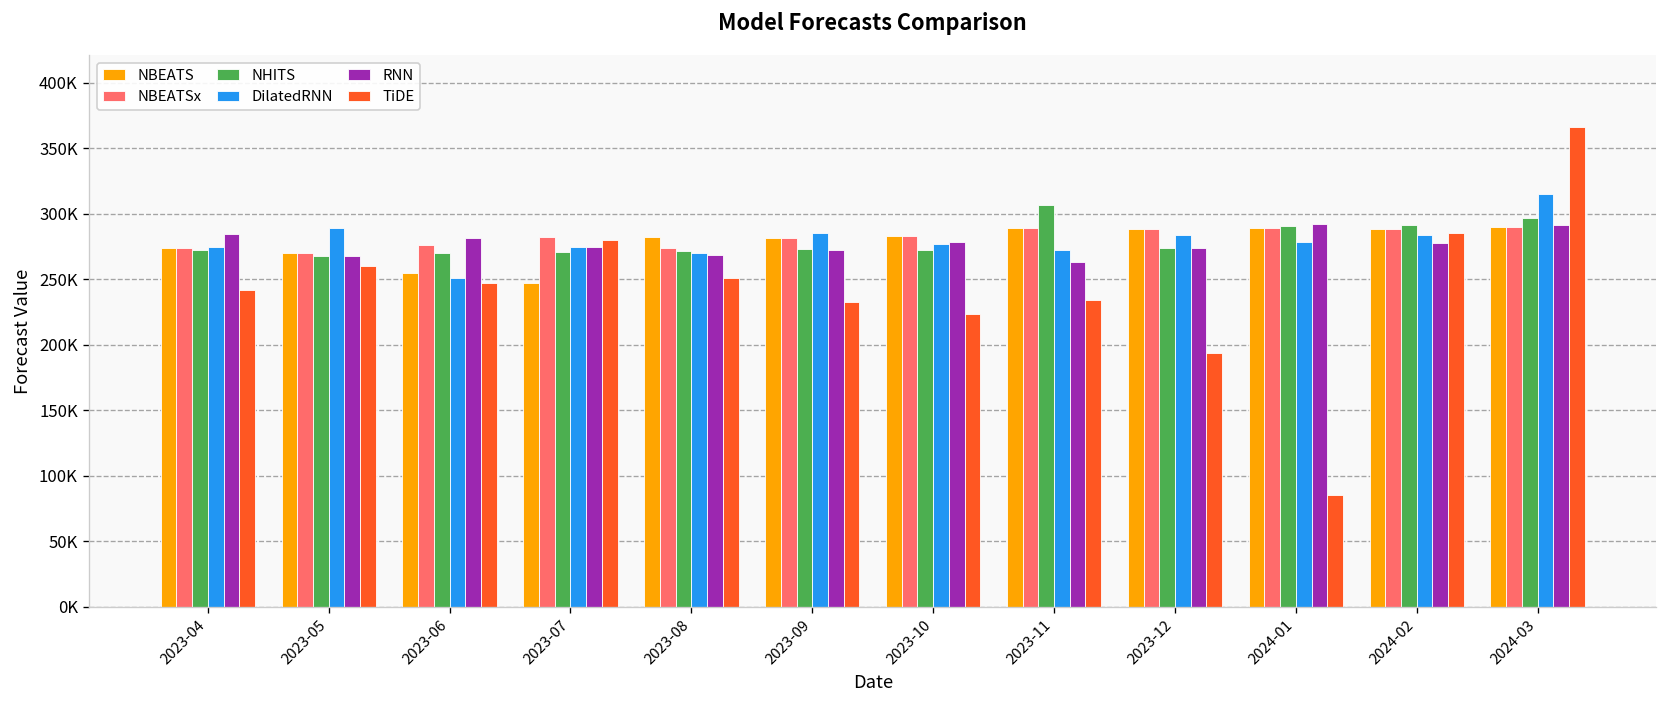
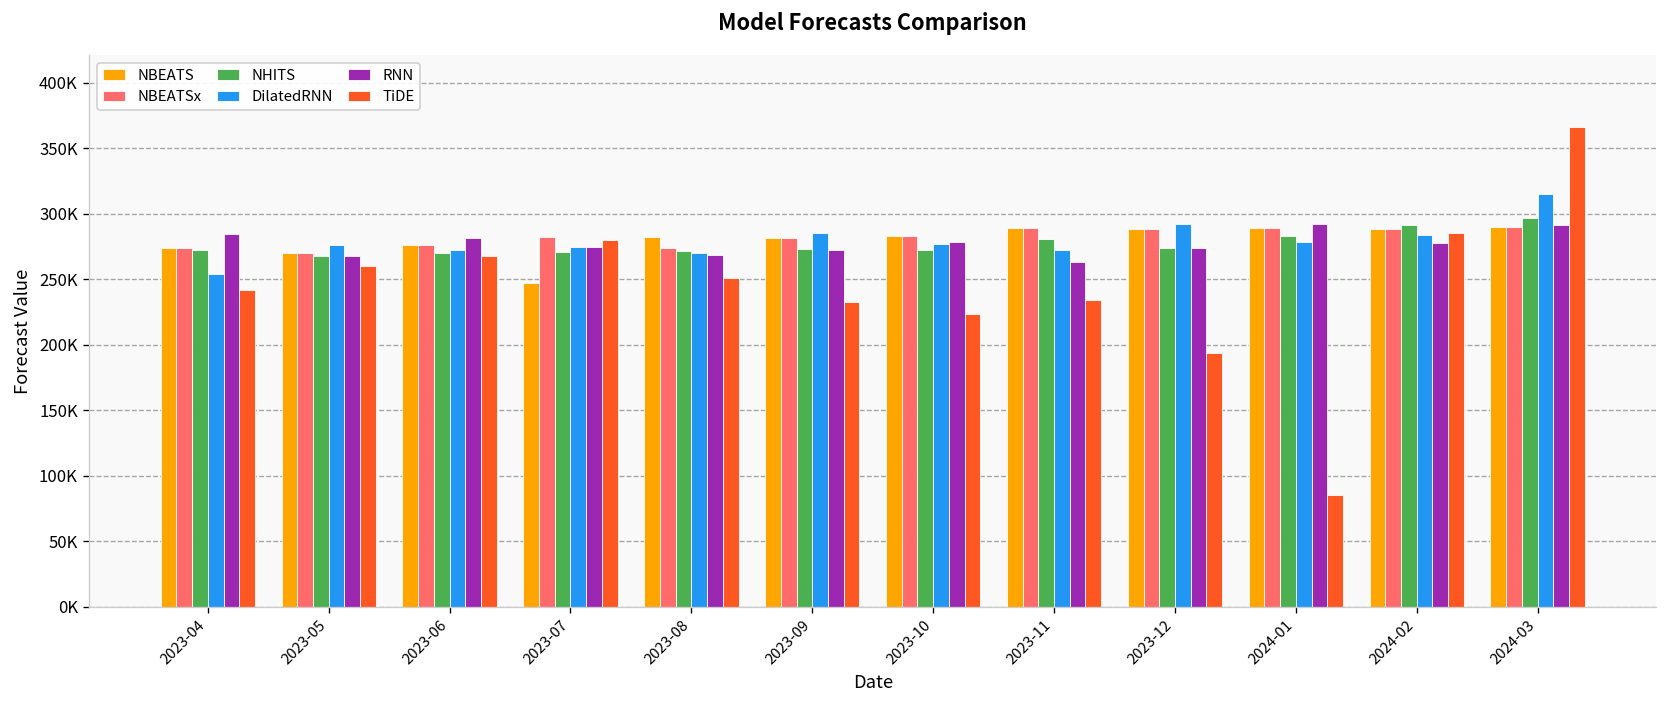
  {
    "NBEATS": {
      "2023-04": 274000,
      "2023-05": 270000,
-     "2023-06": 255000,
+     "2023-06": 276000,
      "2023-07": 247000,
      "2023-08": 282000,
      "2023-09": 282000,
      "2023-10": 283000,
      "2023-11": 289000,
      "2023-12": 288000,
      "2024-01": 289000,
      "2024-02": 288000,
      "2024-03": 290000
    },
    "NBEATSx": {
      "2023-04": 274000,
      "2023-05": 270000,
      "2023-06": 276000,
      "2023-07": 282000,
      "2023-08": 274000,
      "2023-09": 282000,
      "2023-10": 283000,
      "2023-11": 289000,
      "2023-12": 288000,
      "2024-01": 289000,
      "2024-02": 288000,
      "2024-03": 290000
    },
    "NHITS": {
      "2023-04": 272000,
      "2023-05": 268000,
      "2023-06": 270000,
      "2023-07": 271000,
      "2023-08": 272000,
      "2023-09": 273000,
      "2023-10": 272000,
-     "2023-11": 307000,
+     "2023-11": 280000,
      "2023-12": 274000,
-     "2024-01": 291000,
+     "2024-01": 283000,
      "2024-02": 291000,
      "2024-03": 297000
    },
    "DilatedRNN": {
-     "2023-04": 274000,
-     "2023-05": 289000,
-     "2023-06": 251000,
+     "2023-04": 254000,
+     "2023-05": 276000,
+     "2023-06": 272000,
      "2023-07": 275000,
      "2023-08": 270000,
      "2023-09": 285000,
      "2023-10": 277000,
      "2023-11": 272000,
-     "2023-12": 284000,
+     "2023-12": 292000,
      "2024-01": 279000,
      "2024-02": 284000,
      "2024-03": 315000
    },
    "RNN": {
      "2023-04": 284000,
      "2023-05": 268000,
      "2023-06": 281000,
      "2023-07": 274000,
      "2023-08": 269000,
      "2023-09": 272000,
      "2023-10": 278000,
      "2023-11": 263000,
      "2023-12": 274000,
      "2024-01": 292000,
      "2024-02": 278000,
      "2024-03": 291000
    },
    "TiDE": {
      "2023-04": 241000,
      "2023-05": 260000,
-     "2023-06": 247000,
+     "2023-06": 267000,
      "2023-07": 280000,
      "2023-08": 251000,
      "2023-09": 233000,
      "2023-10": 224000,
      "2023-11": 234000,
      "2023-12": 194000,
      "2024-01": 86000,
      "2024-02": 285000,
      "2024-03": 366000
    }
  }
